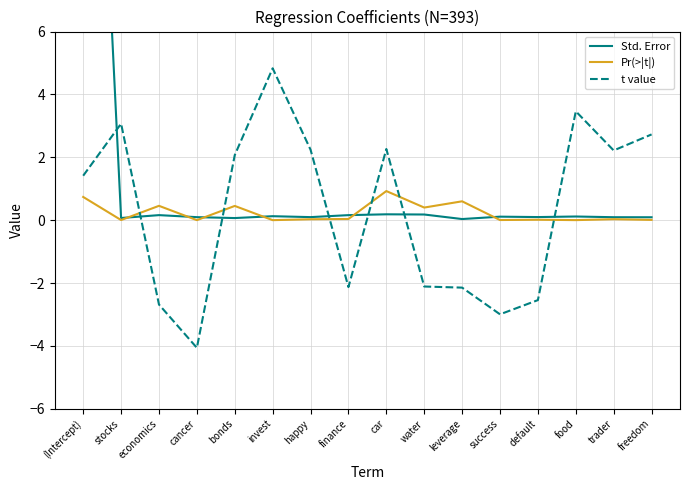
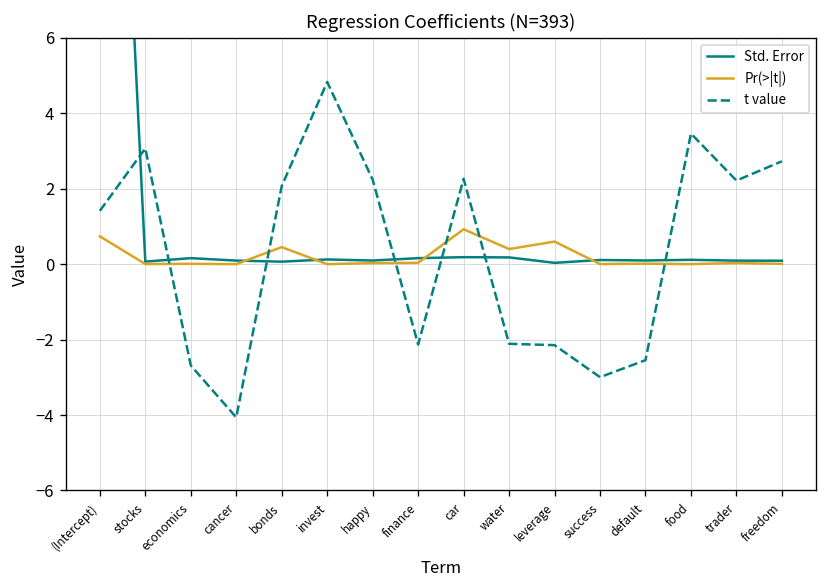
  {
    "Pr(>|t|)": {
      "(Intercept)": 0.7,
-     "economics": 0.5,
+     "economics": 0.0,
      "cancer": 0.0,
      "bonds": 0.5,
      "invest": 0.0,
      "finance": 0.0,
      "car": 0.9,
      "water": 0.4,
      "leverage": 0.6,
      "success": 0.0,
      "default": 0.0,
      "food": 0.0,
      "freedom": 0.0
    }
  }
